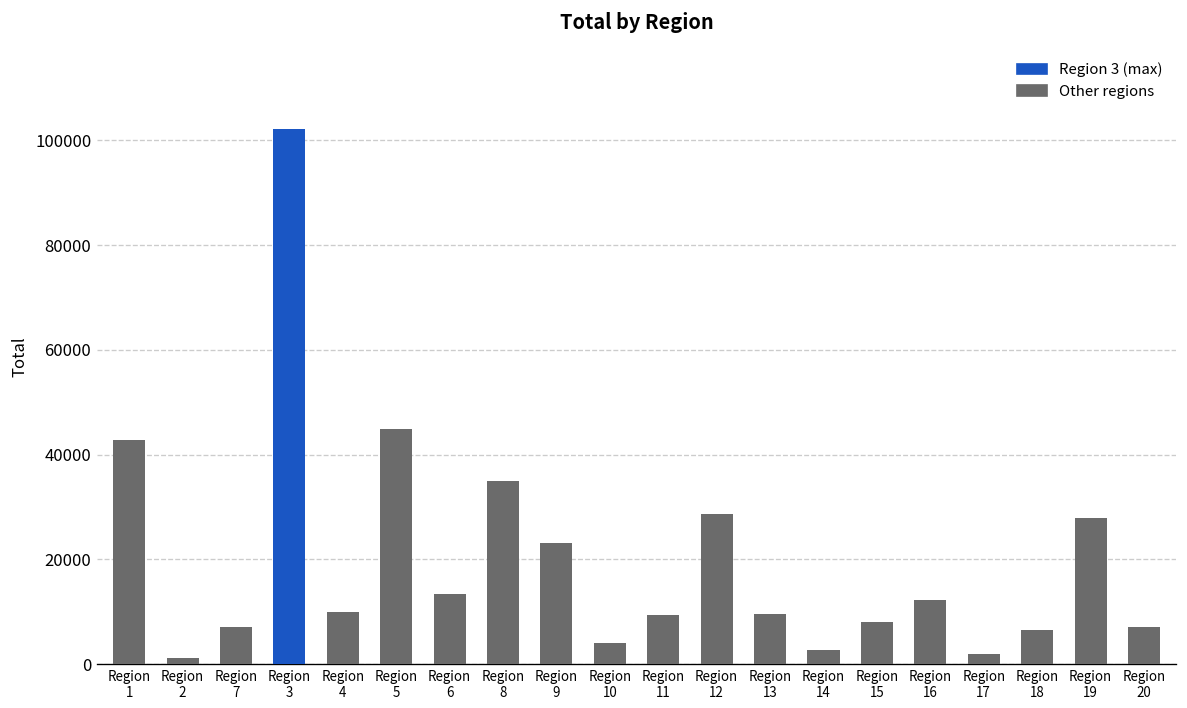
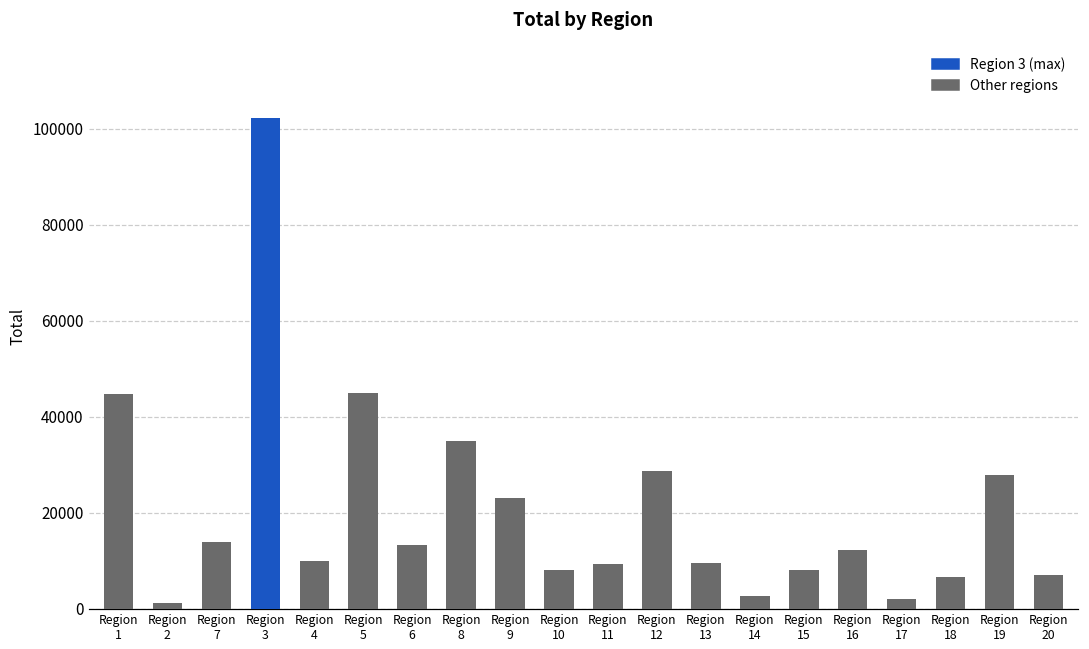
  {
-   "Region 1": 43000,
+   "Region 1": 45000,
    "Region 2": 1000,
-   "Region 7": 7000,
+   "Region 7": 14000,
    "Region 3": 102000,
    "Region 4": 10000,
    "Region 5": 45000,
    "Region 6": 13000,
    "Region 8": 35000,
    "Region 9": 23000,
-   "Region 10": 4000,
+   "Region 10": 8000,
    "Region 11": 9000,
    "Region 12": 29000,
    "Region 13": 10000,
    "Region 14": 3000,
    "Region 15": 8000,
    "Region 16": 12000,
    "Region 17": 2000,
    "Region 18": 7000,
    "Region 19": 28000,
    "Region 20": 7000
  }
